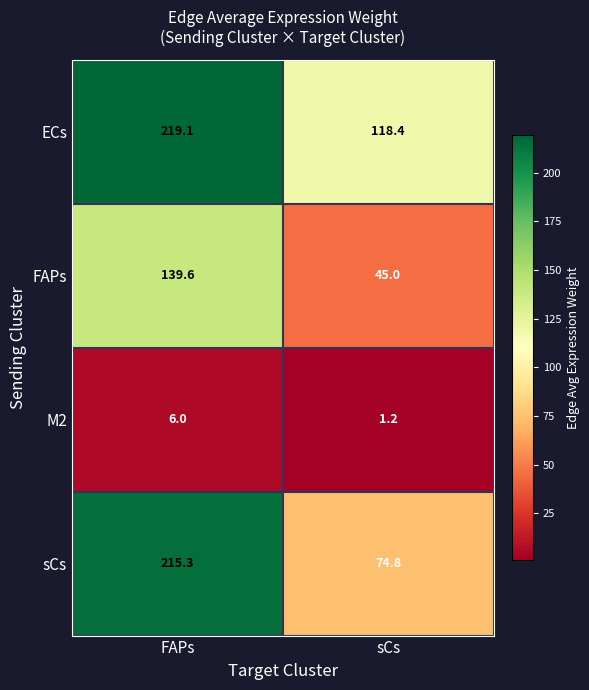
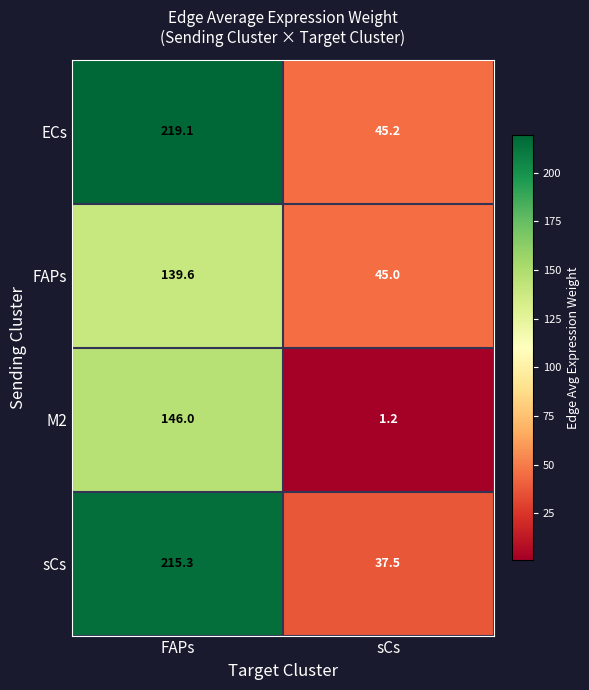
  {
    "ECs": {
      "FAPs": 219.1,
-     "sCs": 118.4
+     "sCs": 45.2
    },
    "FAPs": {
      "FAPs": 139.6,
      "sCs": 45.0
    },
    "M2": {
-     "FAPs": 6.0,
+     "FAPs": 146.0,
      "sCs": 1.2
    },
    "sCs": {
      "FAPs": 215.3,
-     "sCs": 74.8
+     "sCs": 37.5
    }
  }
